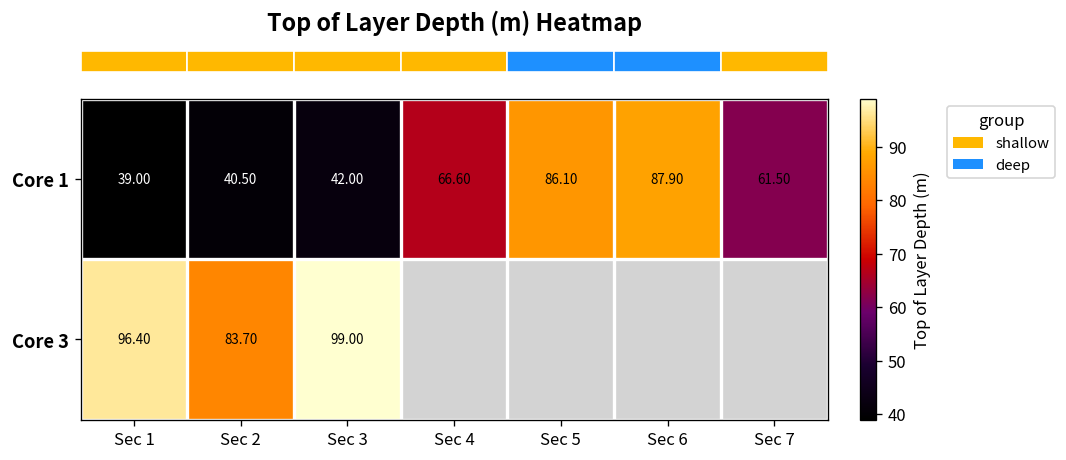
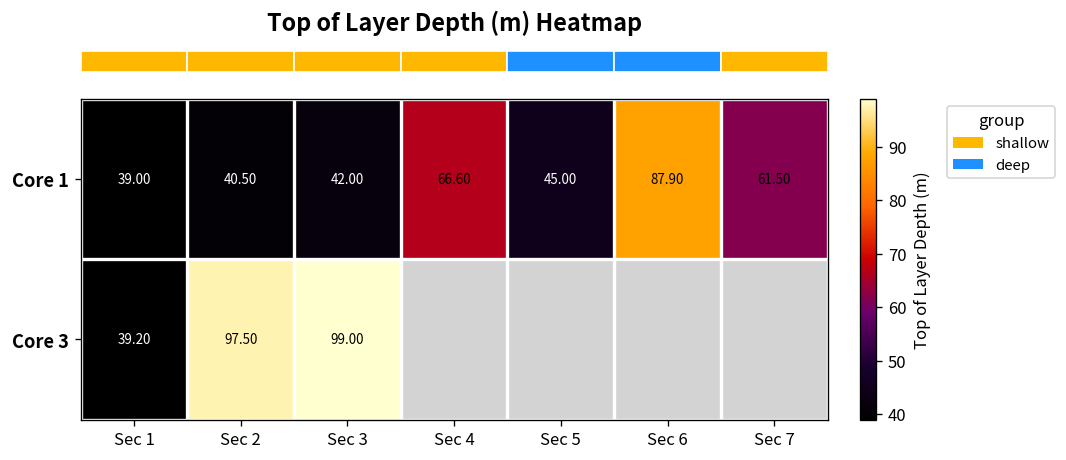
  {
    "Core 1": {
      "Sec 1": 39.00,
      "Sec 2": 40.50,
      "Sec 3": 42.00,
      "Sec 4": 66.60,
-     "Sec 5": 86.10,
+     "Sec 5": 45.00,
      "Sec 6": 87.90,
      "Sec 7": 61.50
    },
    "Core 3": {
-     "Sec 1": 96.40,
-     "Sec 2": 83.70,
+     "Sec 1": 39.20,
+     "Sec 2": 97.50,
      "Sec 3": 99.00
    }
  }
